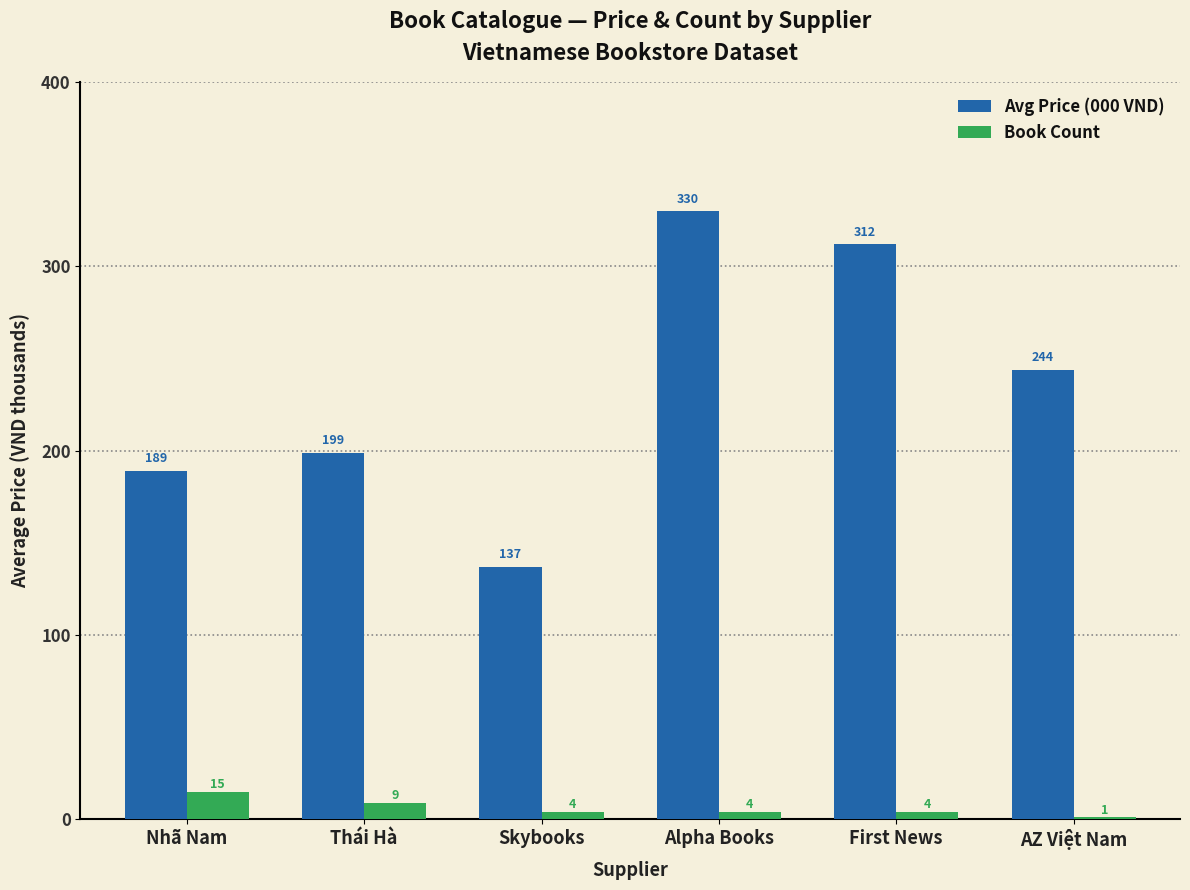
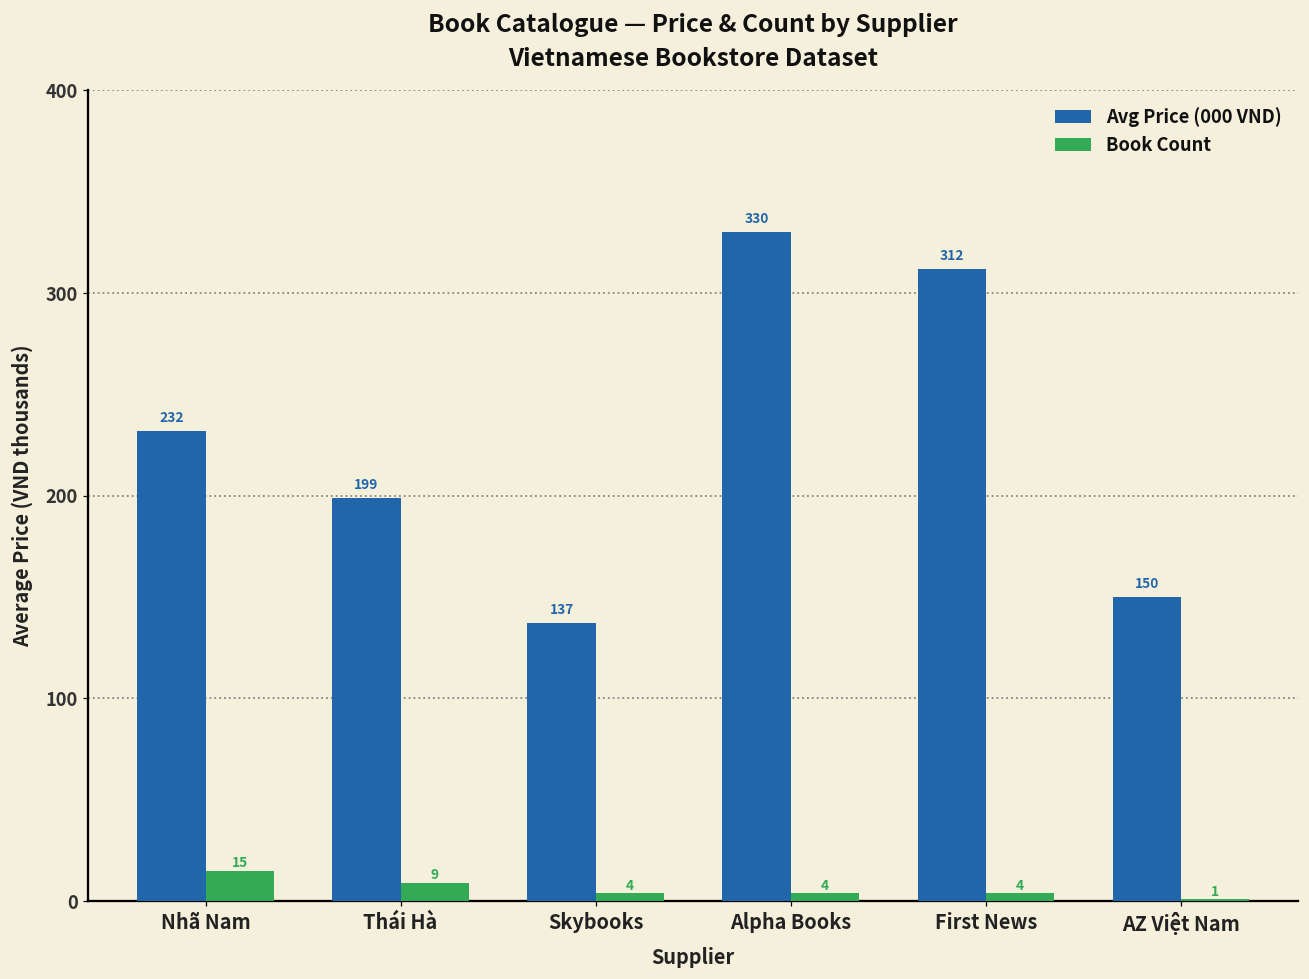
  {
    "Avg Price (000 VND)": {
-     "Nhã Nam": 189,
+     "Nhã Nam": 232,
      "Thái Hà": 199,
      "Skybooks": 137,
      "Alpha Books": 330,
      "First News": 312,
-     "AZ Việt Nam": 244
+     "AZ Việt Nam": 150
    },
    "Book Count": {
      "Nhã Nam": 15,
      "Thái Hà": 9,
      "Skybooks": 4,
      "Alpha Books": 4,
      "First News": 4,
      "AZ Việt Nam": 1
    }
  }
